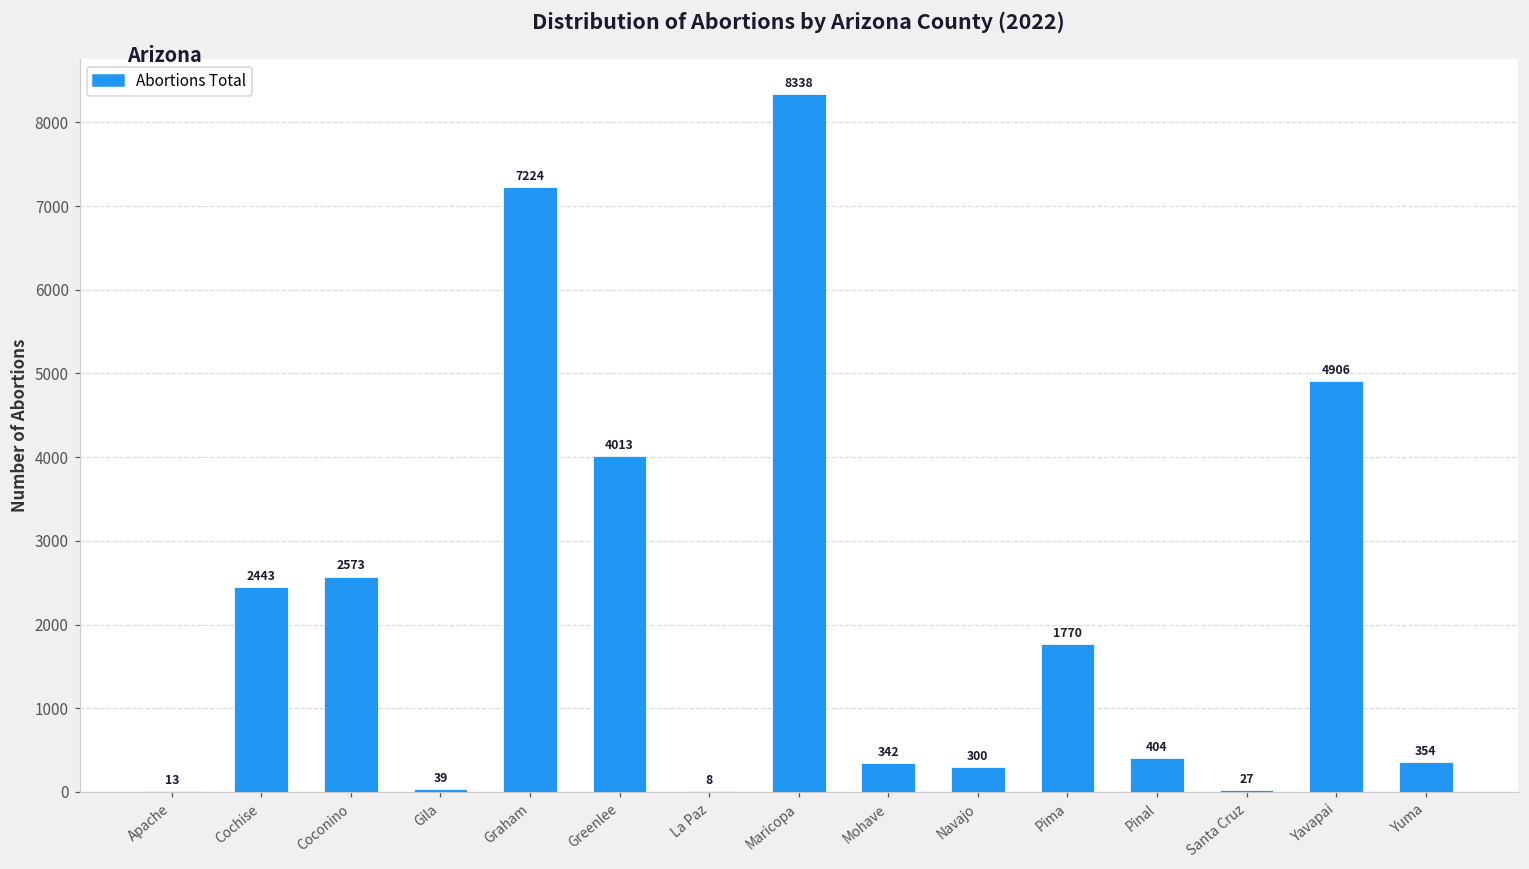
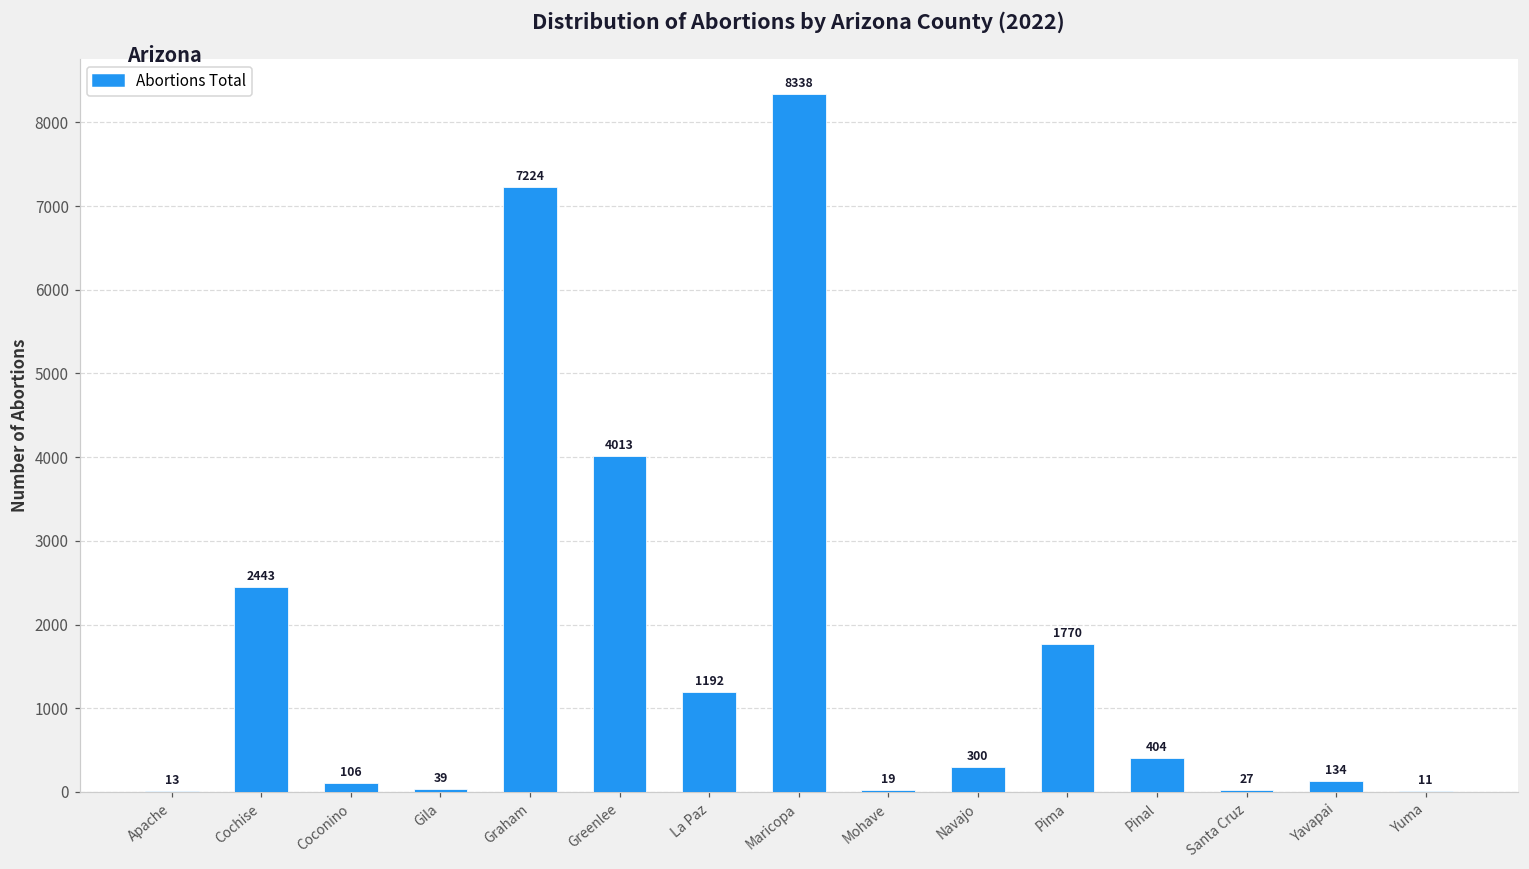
  {
    "Apache": 13,
    "Cochise": 2443,
-   "Coconino": 2573,
+   "Coconino": 106,
    "Gila": 39,
    "Graham": 7224,
    "Greenlee": 4013,
-   "La Paz": 8,
+   "La Paz": 1192,
    "Maricopa": 8338,
-   "Mohave": 342,
+   "Mohave": 19,
    "Navajo": 300,
    "Pima": 1770,
    "Pinal": 404,
    "Santa Cruz": 27,
-   "Yavapai": 4906,
-   "Yuma": 354
+   "Yavapai": 134,
+   "Yuma": 11
  }
